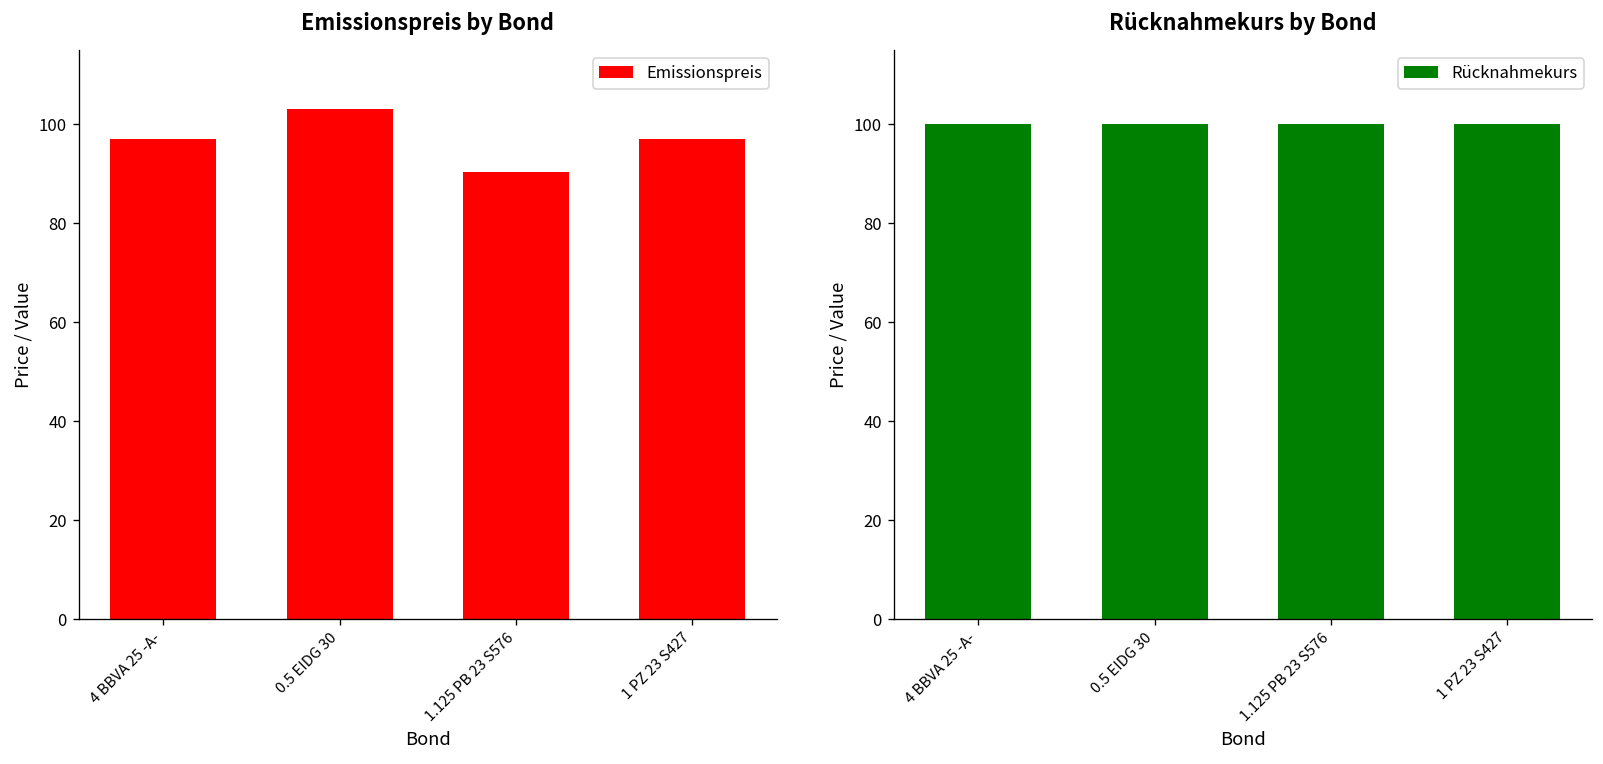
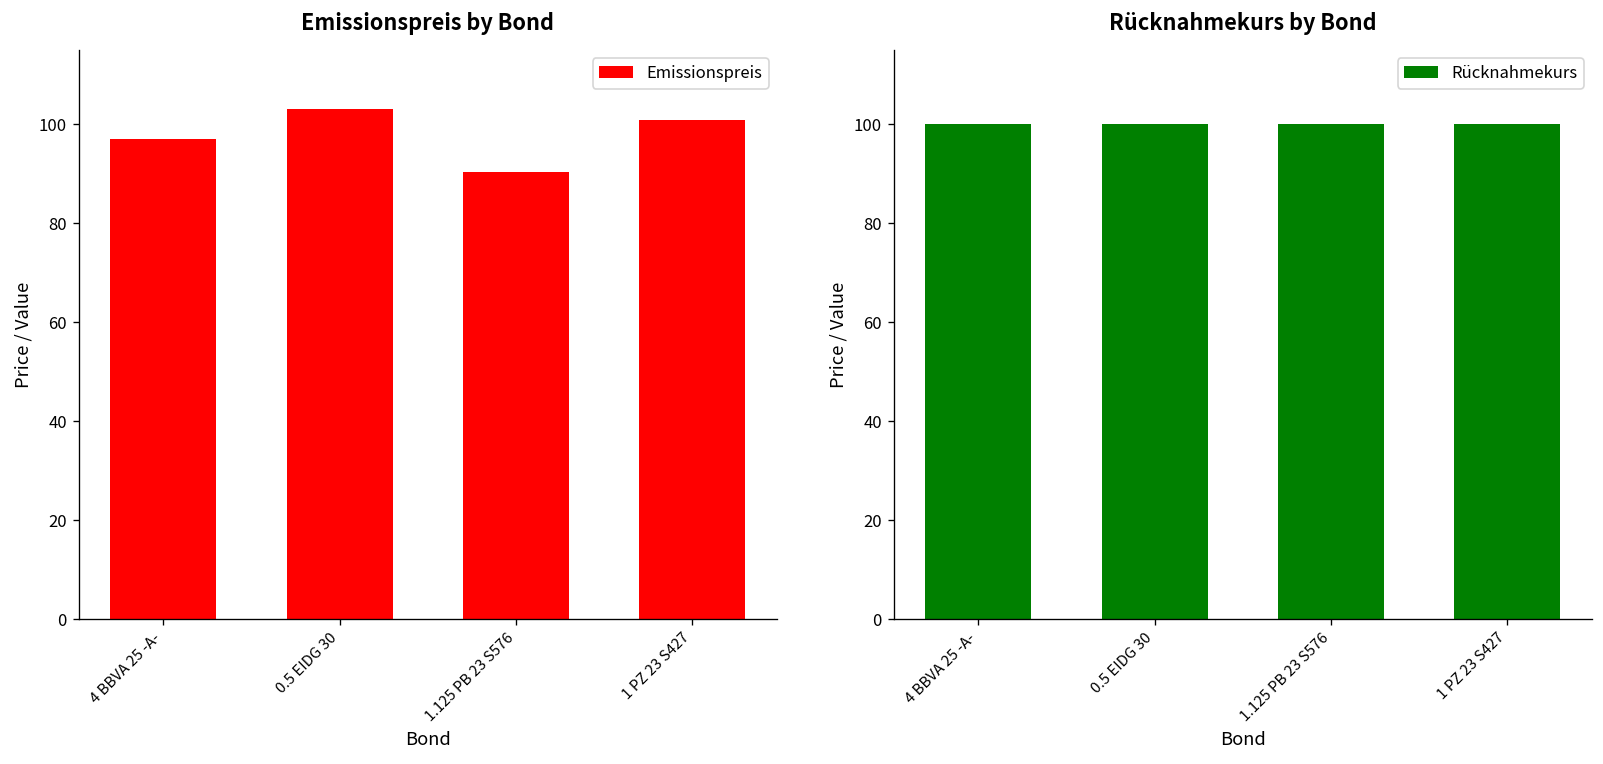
  {
    "Emissionspreis by Bond": {
      "4 BBVA 25 -A-": 97,
      "0.5 EIDG 30": 103,
      "1.125 PB 23 S576": 90,
-     "1 PZ 23 S427": 97
+     "1 PZ 23 S427": 101
    },
    "Rücknahmekurs by Bond": {
      "4 BBVA 25 -A-": 100,
      "0.5 EIDG 30": 100,
      "1.125 PB 23 S576": 100,
      "1 PZ 23 S427": 100
    }
  }
